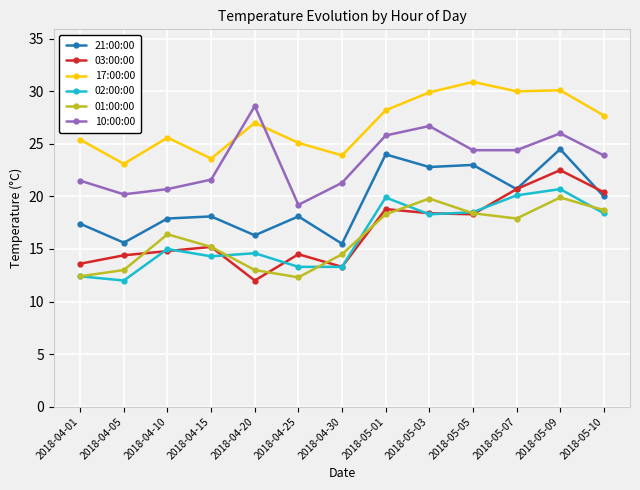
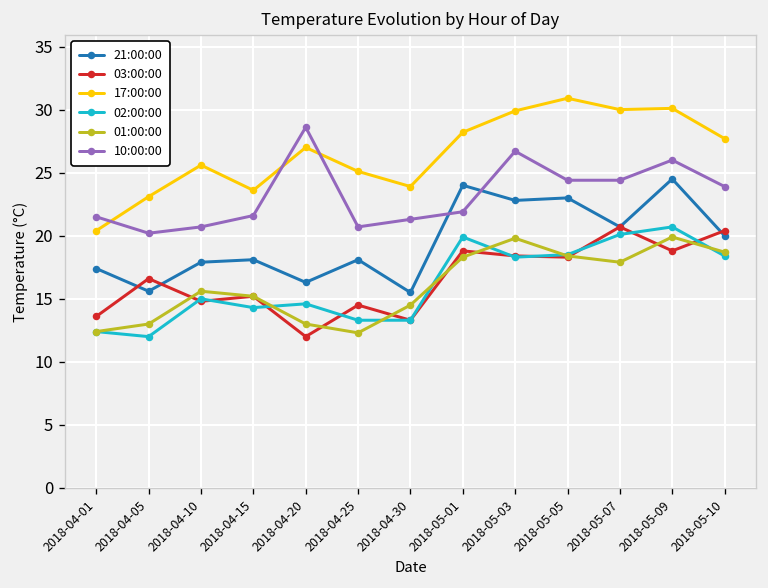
  {
    "21:00:00": {
      "2018-04-01": 17.4,
      "2018-04-05": 15.6,
      "2018-04-10": 17.9,
      "2018-04-15": 18.1,
      "2018-04-20": 16.3,
      "2018-04-25": 18.1,
      "2018-04-30": 15.5,
      "2018-05-01": 24.0,
      "2018-05-03": 22.8,
      "2018-05-05": 23.0,
      "2018-05-09": 24.5,
      "2018-05-10": 20.0
    },
    "03:00:00": {
      "2018-04-01": 13.6,
-     "2018-04-05": 14.4,
+     "2018-04-05": 16.6,
      "2018-04-20": 12.0,
      "2018-04-25": 14.5,
      "2018-05-01": 18.8,
-     "2018-05-09": 22.5,
+     "2018-05-09": 18.8,
      "2018-05-10": 20.4
    },
    "17:00:00": {
-     "2018-04-01": 25.4,
+     "2018-04-01": 20.4,
      "2018-04-05": 23.1,
      "2018-04-10": 25.6,
      "2018-04-15": 23.6,
      "2018-04-20": 27.0,
      "2018-04-25": 25.1,
      "2018-04-30": 23.9,
      "2018-05-01": 28.2,
      "2018-05-03": 29.9,
      "2018-05-05": 30.9,
      "2018-05-07": 30.0,
      "2018-05-09": 30.1,
      "2018-05-10": 27.7
    },
    "02:00:00": {
      "2018-04-05": 12.0,
      "2018-04-15": 14.3,
      "2018-04-20": 14.6,
      "2018-04-25": 13.3,
      "2018-05-01": 19.9,
      "2018-05-07": 20.1,
      "2018-05-09": 20.7,
      "2018-05-10": 18.4
    },
    "01:00:00": {
      "2018-04-05": 13.0,
-     "2018-04-10": 16.4,
+     "2018-04-10": 15.6,
      "2018-04-20": 13.0,
      "2018-04-25": 12.3,
      "2018-04-30": 14.5,
      "2018-05-01": 18.3,
      "2018-05-03": 19.8,
      "2018-05-07": 17.9,
      "2018-05-09": 19.9,
      "2018-05-10": 18.7
    },
    "10:00:00": {
      "2018-04-01": 21.5,
      "2018-04-05": 20.2,
      "2018-04-10": 20.7,
      "2018-04-15": 21.6,
      "2018-04-20": 28.6,
-     "2018-04-25": 19.2,
+     "2018-04-25": 20.7,
      "2018-04-30": 21.3,
-     "2018-05-01": 25.8,
+     "2018-05-01": 21.9,
      "2018-05-03": 26.7,
      "2018-05-05": 24.4,
      "2018-05-07": 24.4,
      "2018-05-09": 26.0,
      "2018-05-10": 23.9
    }
  }
